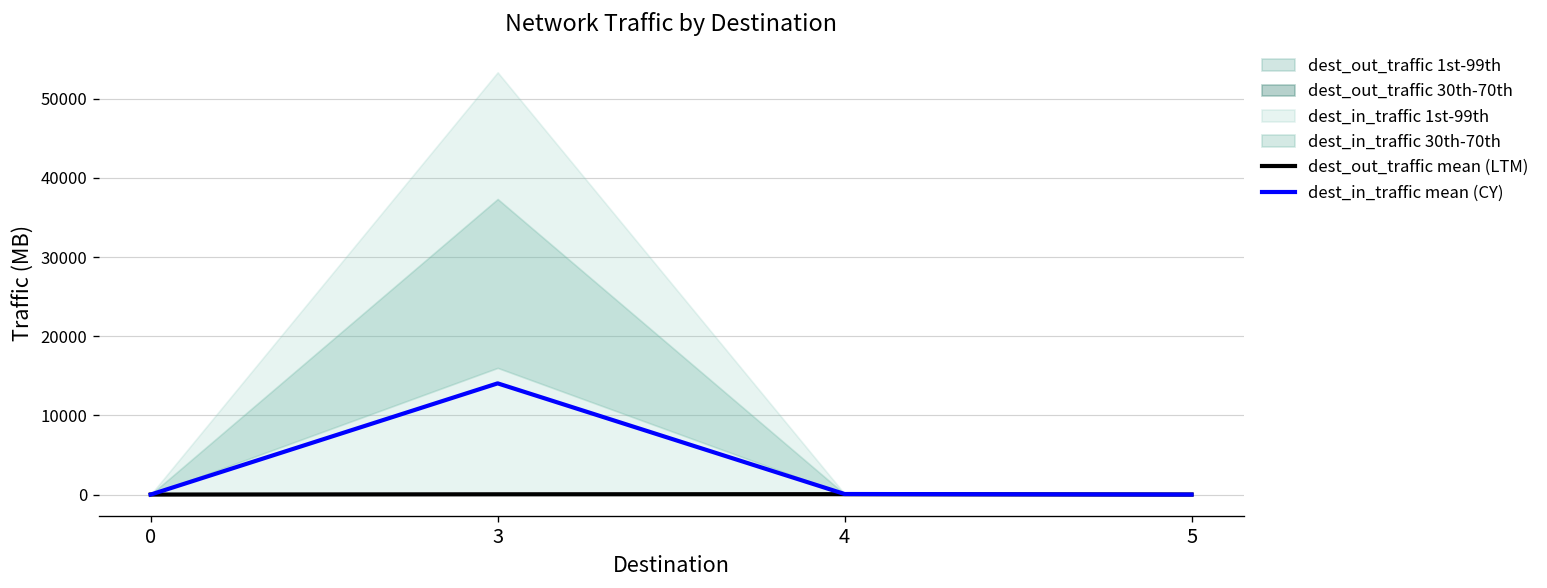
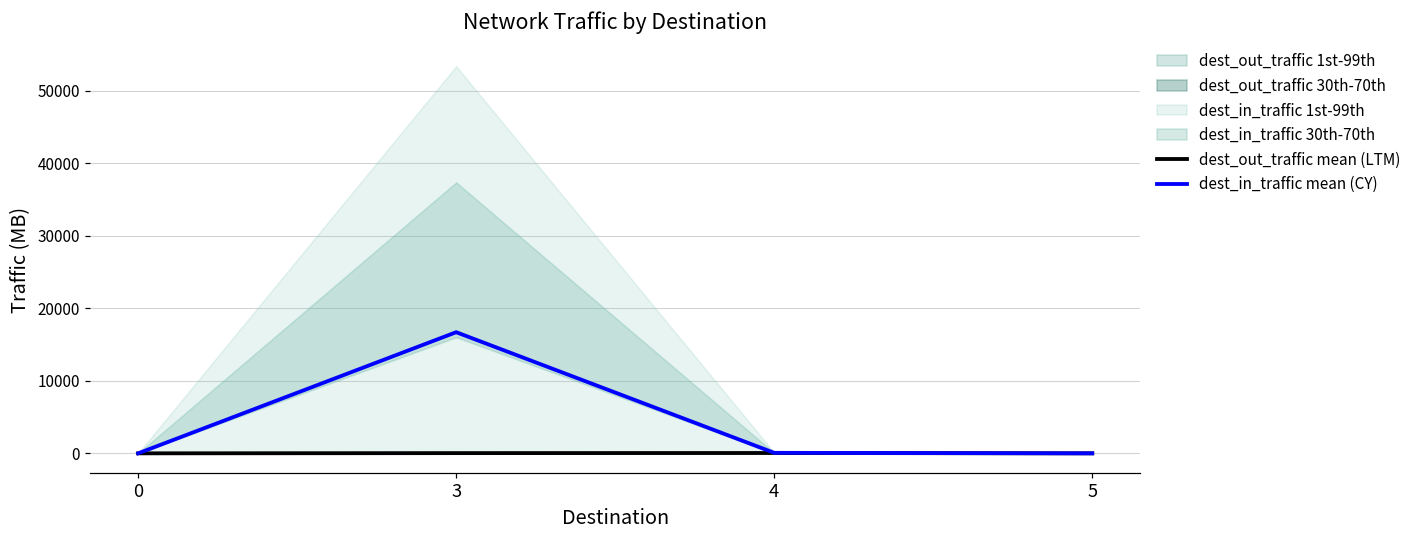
  {
    "dest_in_traffic mean (CY)": {
-     "3": 14000
+     "3": 17000
    }
  }
